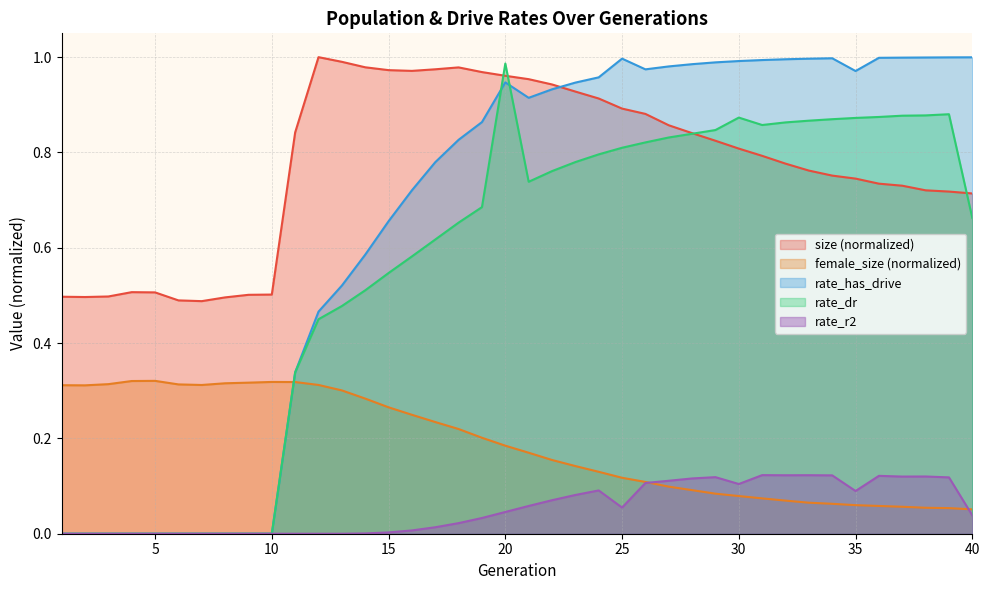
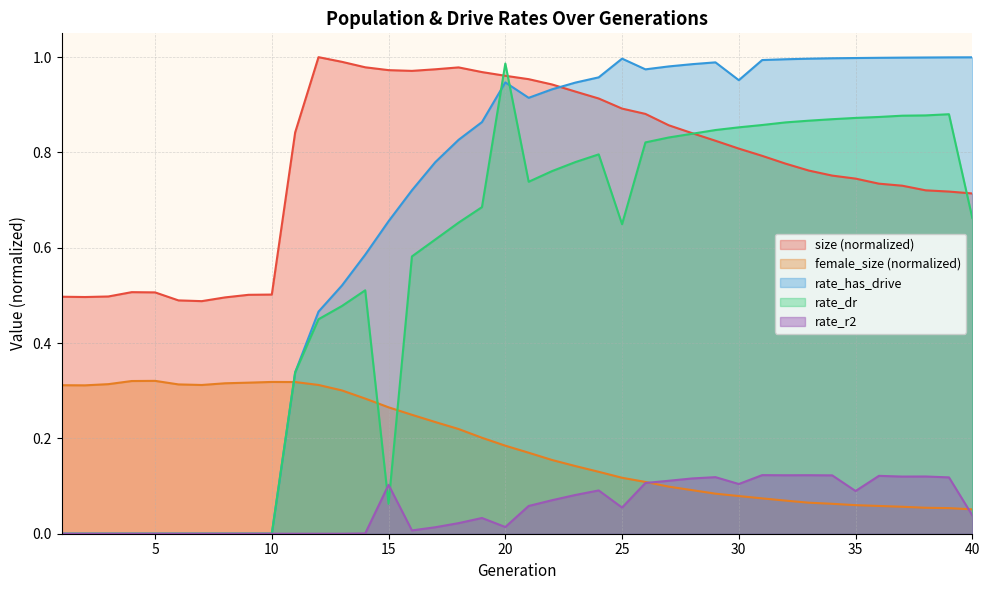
  {
    "rate_has_drive": {
      "15": 0.66,
      "20": 0.95,
      "25": 1.00,
-     "30": 0.99,
-     "35": 0.97,
+     "30": 0.95,
+     "35": 1.00,
      "40": 1.00
    },
    "rate_dr": {
-     "15": 0.55,
+     "15": 0.06,
      "20": 0.99,
-     "25": 0.81,
-     "30": 0.87,
+     "25": 0.65,
+     "30": 0.85,
      "35": 0.87,
      "40": 0.66
    },
    "rate_r2": {
-     "15": 0.00,
-     "20": 0.05,
+     "15": 0.10,
+     "20": 0.01,
      "25": 0.05,
      "30": 0.10,
      "35": 0.09,
      "40": 0.04
    }
  }
